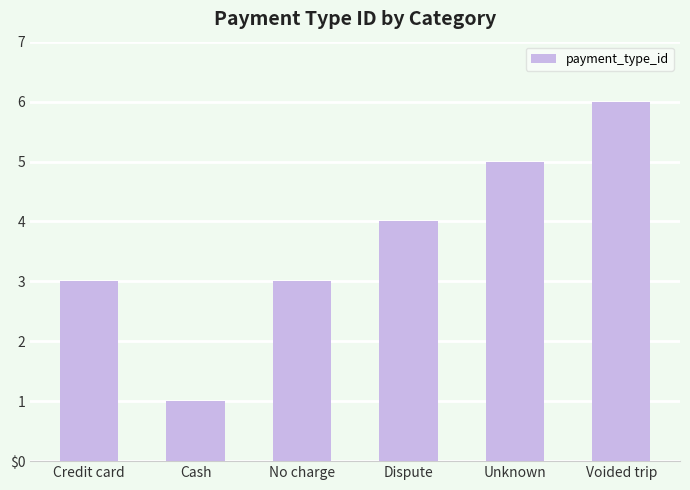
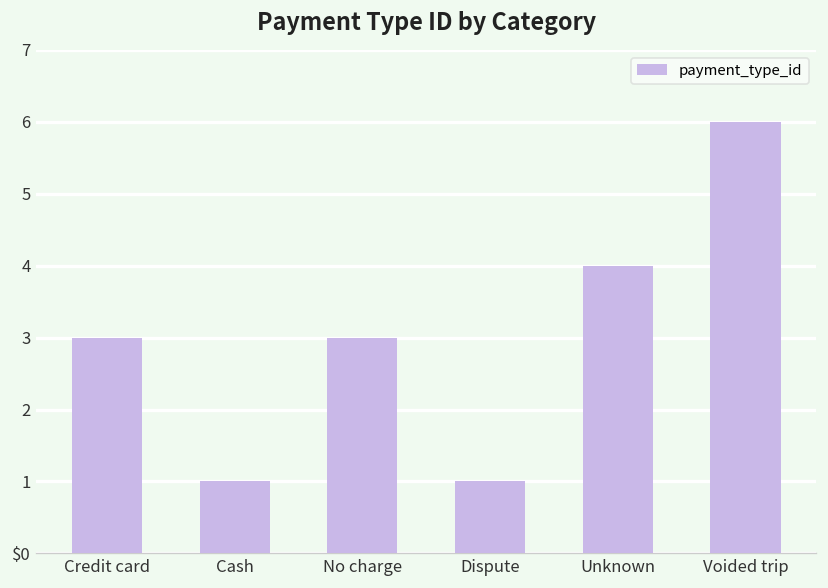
  {
    "Credit card": 3,
    "Cash": 1,
    "No charge": 3,
-   "Dispute": 4,
-   "Unknown": 5,
+   "Dispute": 1,
+   "Unknown": 4,
    "Voided trip": 6
  }
